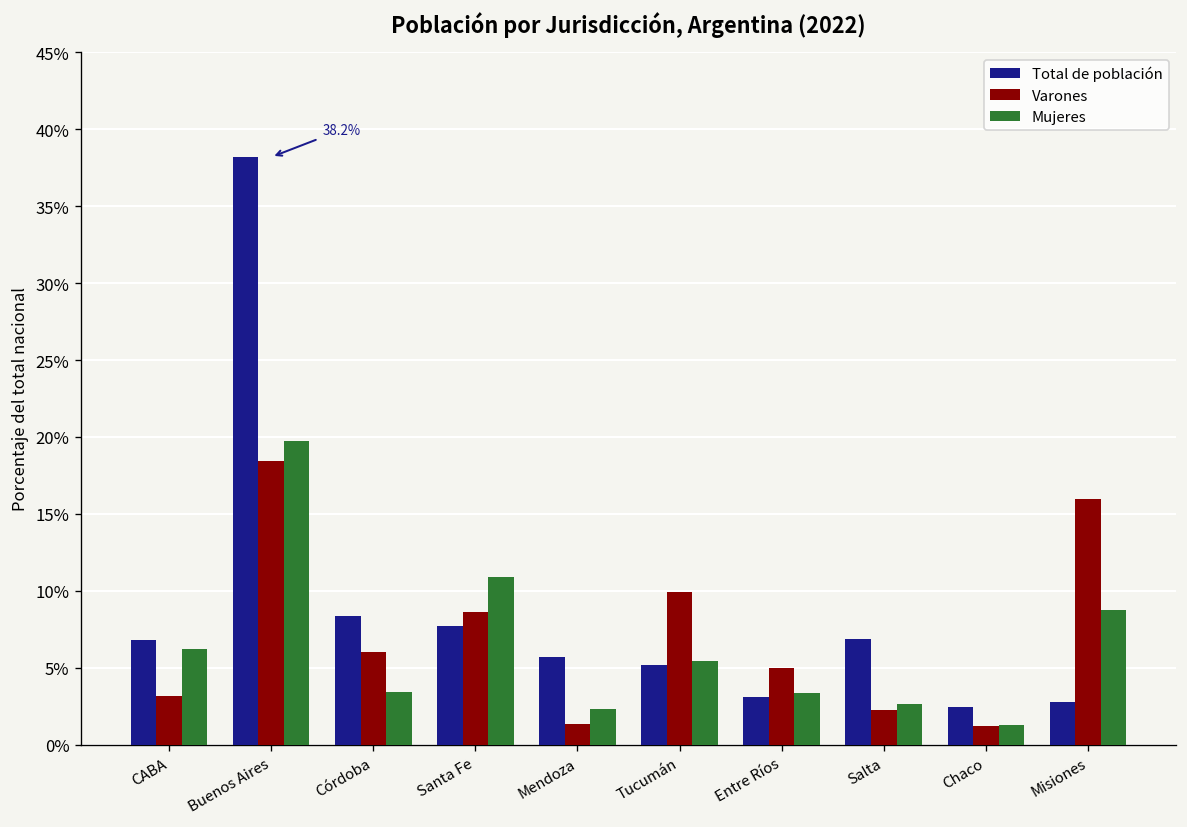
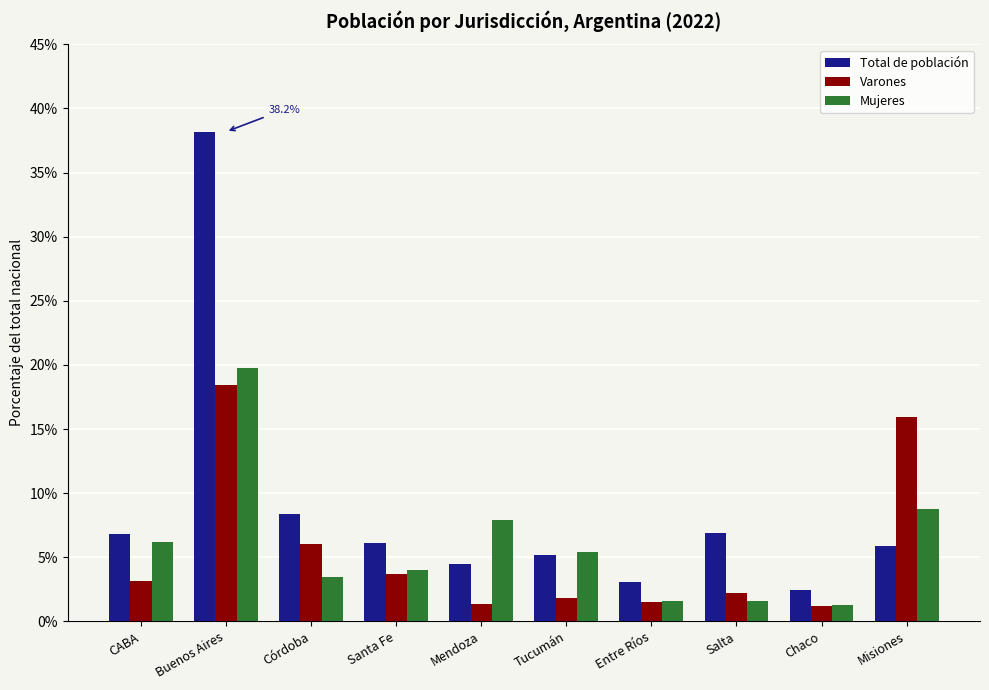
  {
    "Total de población": {
      "CABA": "6.8%",
      "Buenos Aires": "38.2%",
      "Córdoba": "8.4%",
-     "Santa Fe": "7.7%",
-     "Mendoza": "5.7%",
+     "Santa Fe": "6.1%",
+     "Mendoza": "4.5%",
      "Tucumán": "5.2%",
      "Entre Ríos": "3.1%",
      "Salta": "6.9%",
      "Chaco": "2.5%",
-     "Misiones": "2.8%"
+     "Misiones": "5.9%"
    },
    "Varones": {
      "CABA": "3.1%",
      "Buenos Aires": "18.5%",
      "Córdoba": "6.0%",
-     "Santa Fe": "8.7%",
+     "Santa Fe": "3.7%",
      "Mendoza": "1.3%",
-     "Tucumán": "9.9%",
-     "Entre Ríos": "5.0%",
+     "Tucumán": "1.8%",
+     "Entre Ríos": "1.5%",
      "Salta": "2.2%",
      "Chaco": "1.2%",
      "Misiones": "15.9%"
    },
    "Mujeres": {
      "CABA": "6.2%",
      "Buenos Aires": "19.7%",
      "Córdoba": "3.4%",
-     "Santa Fe": "10.9%",
-     "Mendoza": "2.3%",
+     "Santa Fe": "4.0%",
+     "Mendoza": "7.9%",
      "Tucumán": "5.4%",
-     "Entre Ríos": "3.3%",
-     "Salta": "2.7%",
+     "Entre Ríos": "1.6%",
+     "Salta": "1.6%",
      "Chaco": "1.3%",
      "Misiones": "8.7%"
    }
  }
